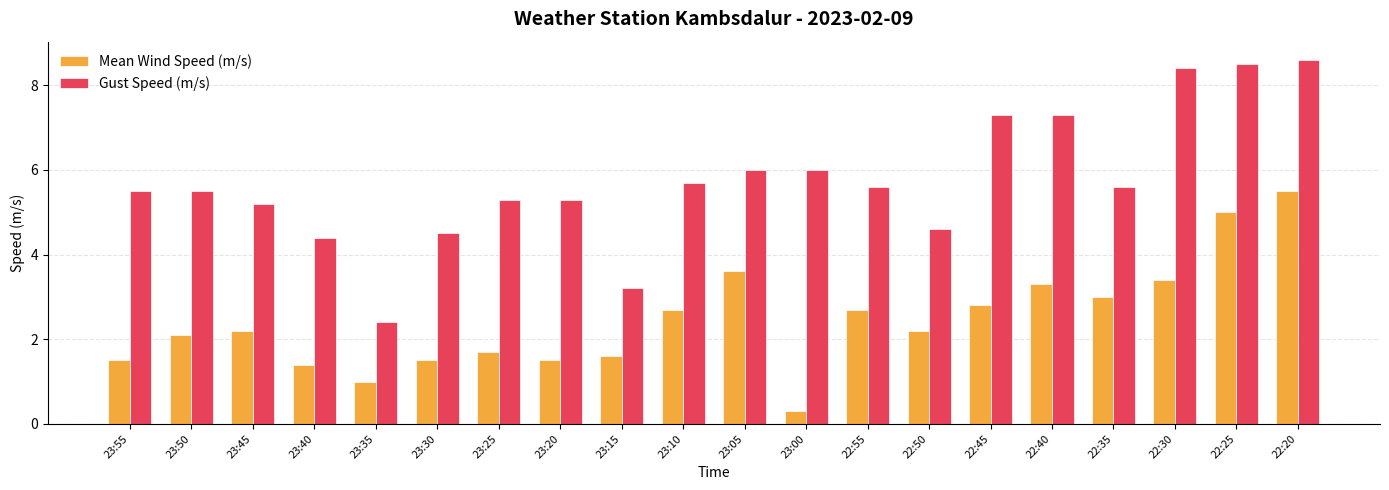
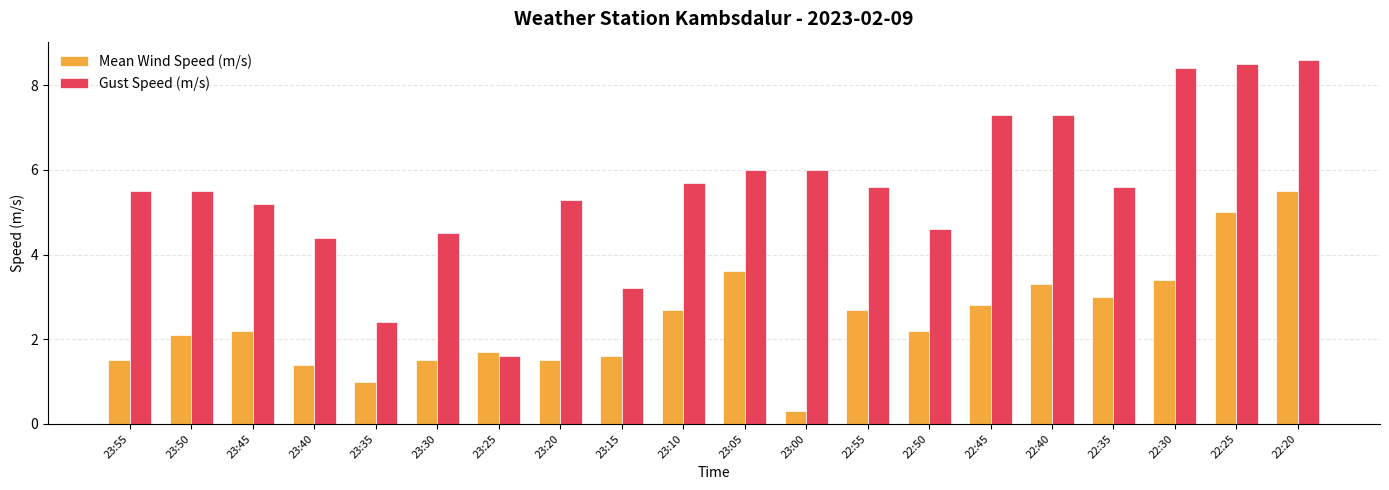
  {
    "Mean Wind Speed (m/s)": {
      "23:55": 1.5,
      "23:50": 2.1,
      "23:45": 2.2,
      "23:40": 1.4,
      "23:35": 1.0,
      "23:30": 1.5,
      "23:25": 1.7,
      "23:20": 1.5,
      "23:15": 1.6,
      "23:10": 2.7,
      "23:05": 3.6,
      "23:00": 0.3,
      "22:55": 2.7,
      "22:50": 2.2,
      "22:45": 2.8,
      "22:40": 3.3,
      "22:35": 3.0,
      "22:30": 3.4,
      "22:25": 5.0,
      "22:20": 5.5
    },
    "Gust Speed (m/s)": {
      "23:55": 5.5,
      "23:50": 5.5,
      "23:45": 5.2,
      "23:40": 4.4,
      "23:35": 2.4,
      "23:30": 4.5,
-     "23:25": 5.3,
+     "23:25": 1.6,
      "23:20": 5.3,
      "23:15": 3.2,
      "23:10": 5.7,
      "23:05": 6.0,
      "23:00": 6.0,
      "22:55": 5.6,
      "22:50": 4.6,
      "22:45": 7.3,
      "22:40": 7.3,
      "22:35": 5.6,
      "22:30": 8.4,
      "22:25": 8.5,
      "22:20": 8.6
    }
  }
